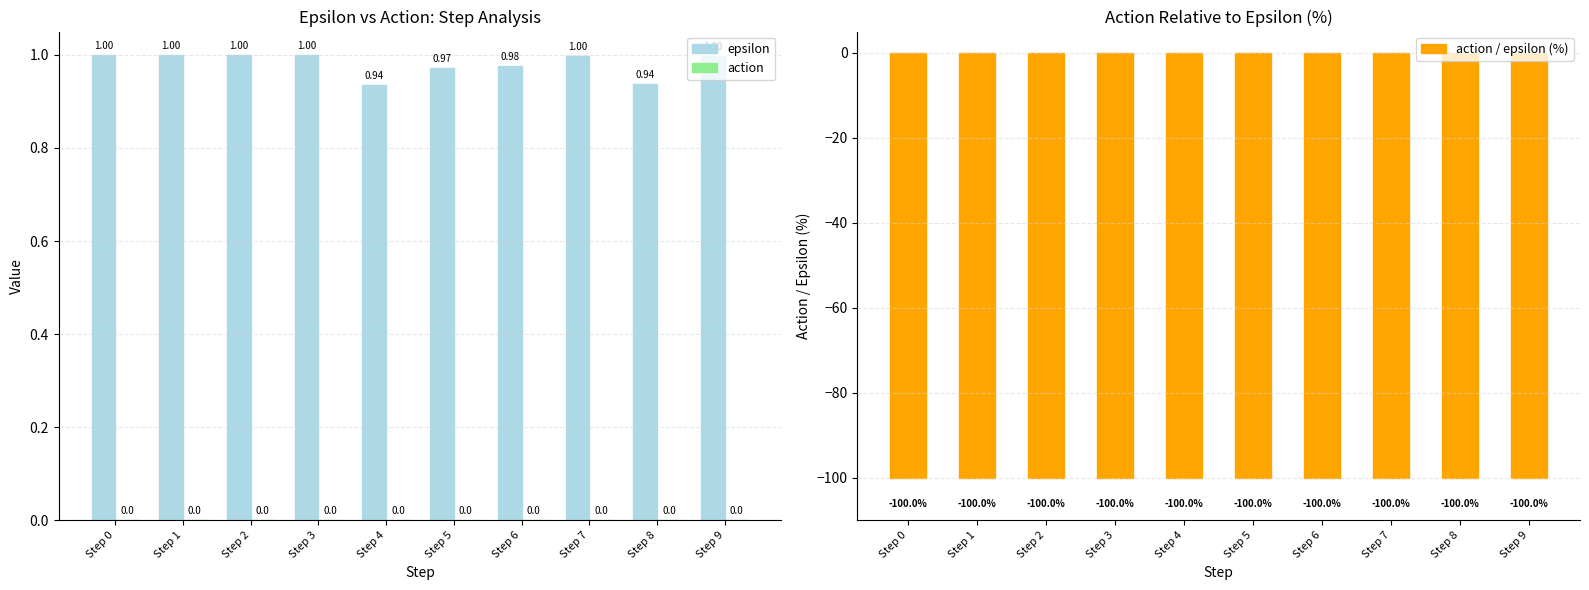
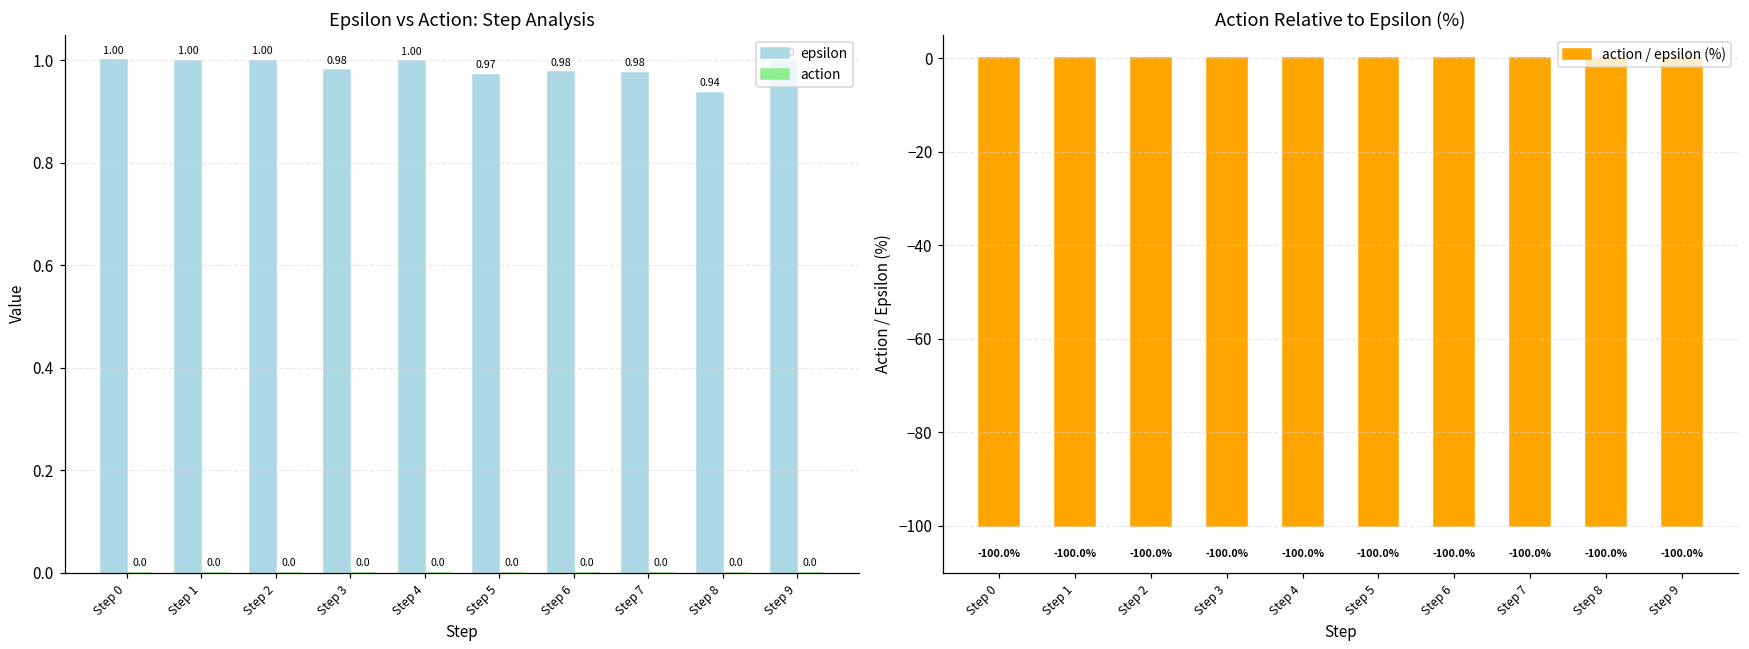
  {
    "Epsilon vs Action: Step Analysis": {
      "epsilon": {
        "Step 0": "1.00",
        "Step 1": "1.00",
        "Step 2": "1.00",
-       "Step 3": "1.00",
-       "Step 4": "0.94",
+       "Step 3": "0.98",
+       "Step 4": "1.00",
        "Step 5": "0.97",
        "Step 6": "0.98",
-       "Step 7": "1.00",
+       "Step 7": "0.98",
        "Step 8": "0.94"
      },
      "action": {
        "Step 0": "0.0",
        "Step 1": "0.0",
        "Step 2": "0.0",
        "Step 3": "0.0",
        "Step 4": "0.0",
        "Step 5": "0.0",
        "Step 6": "0.0",
        "Step 7": "0.0",
        "Step 8": "0.0",
        "Step 9": "0.0"
      }
    },
    "Action Relative to Epsilon (%)": {
      "Step 0": "-100.0%",
      "Step 1": "-100.0%",
      "Step 2": "-100.0%",
      "Step 3": "-100.0%",
      "Step 4": "-100.0%",
      "Step 5": "-100.0%",
      "Step 6": "-100.0%",
      "Step 7": "-100.0%",
      "Step 8": "-100.0%",
      "Step 9": "-100.0%"
    }
  }
